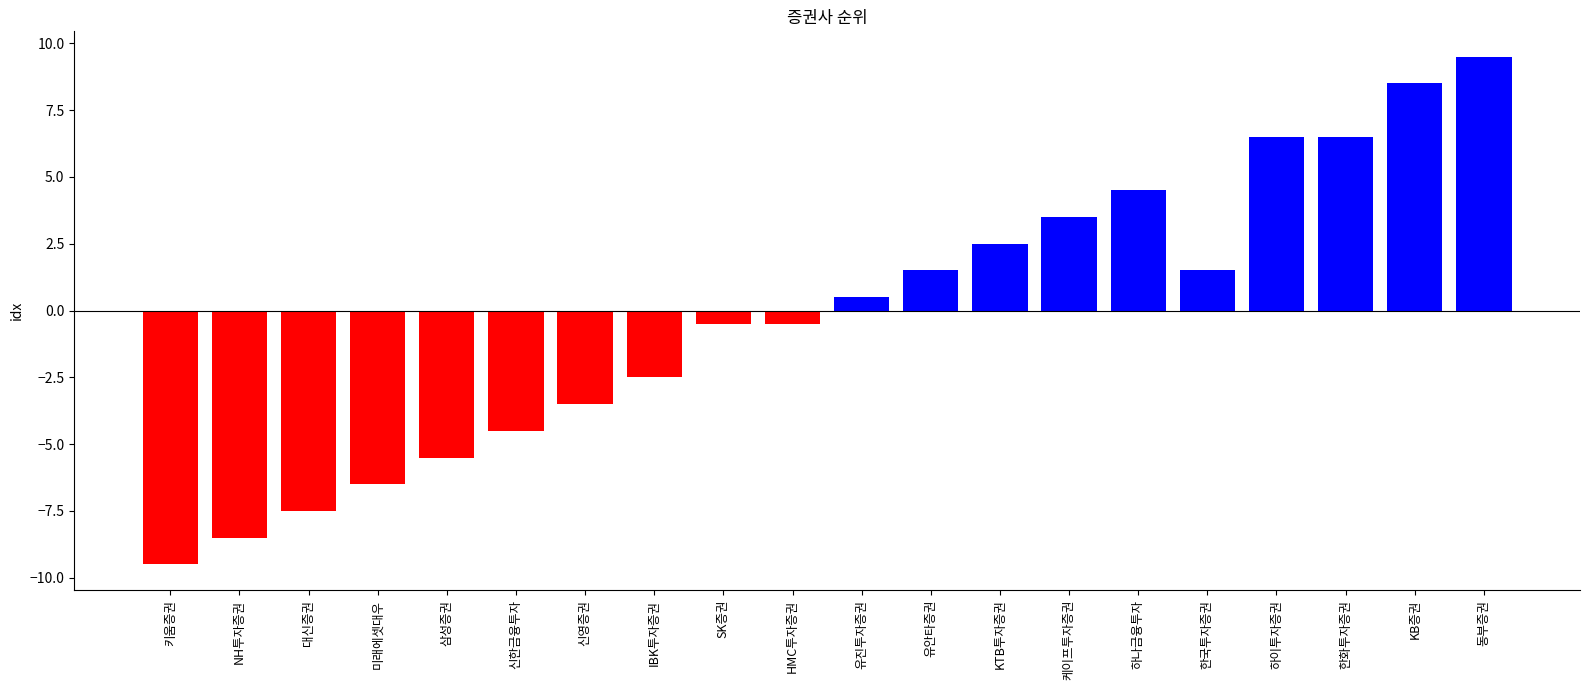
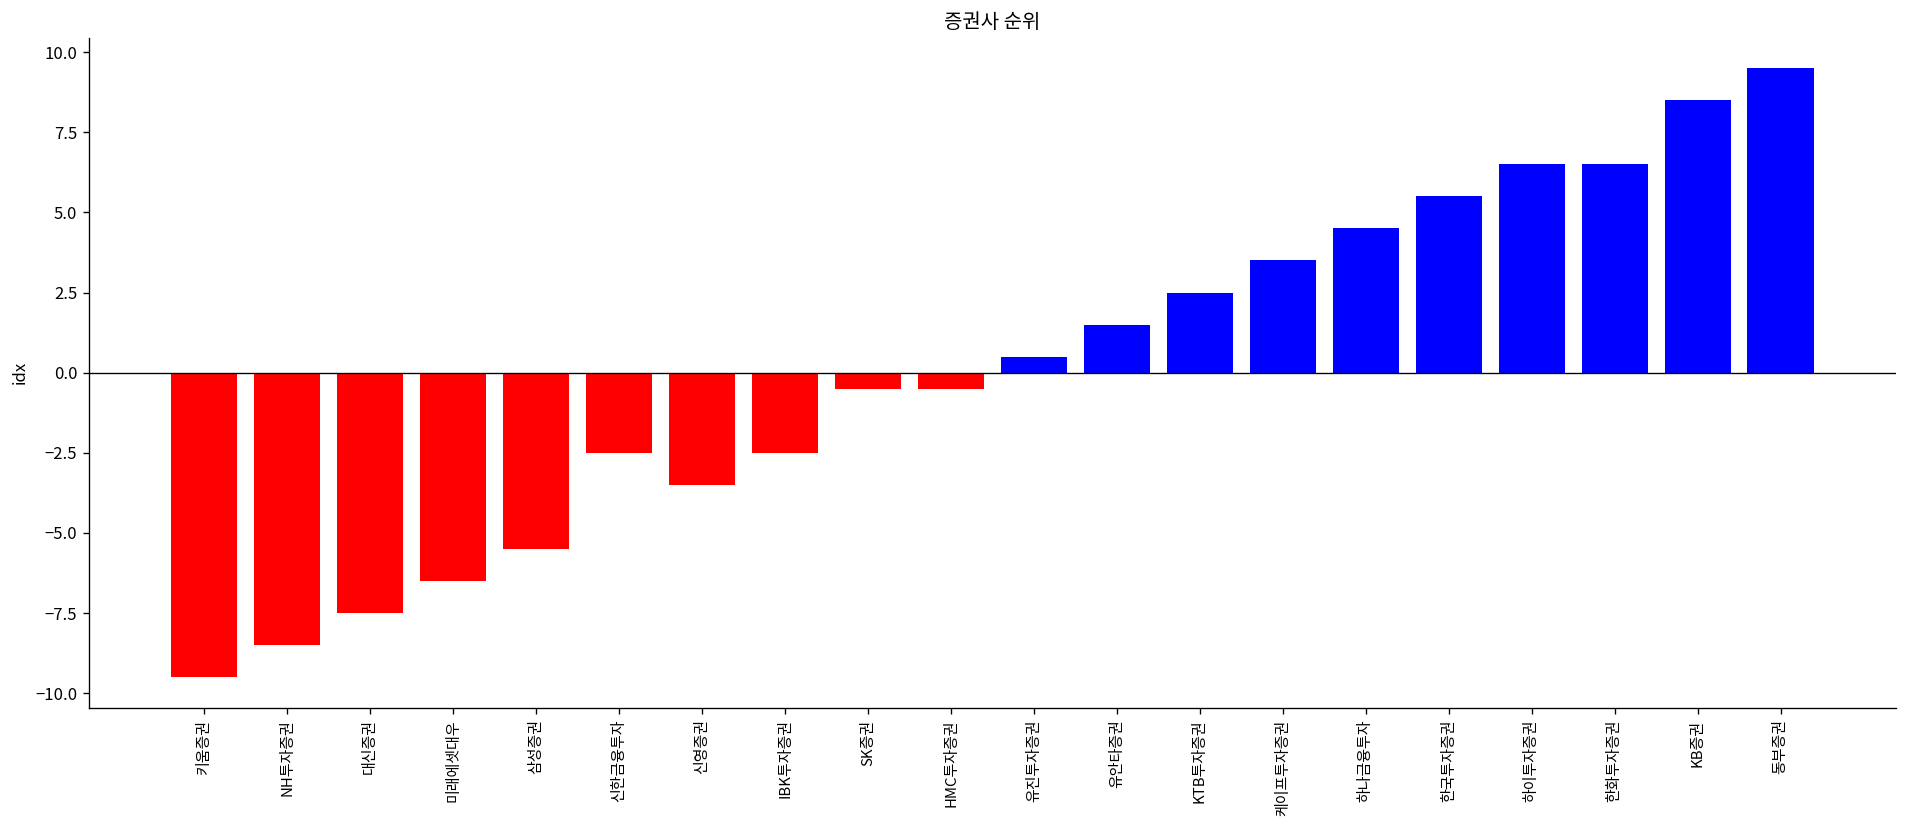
  {
    "키움증권": -9.5,
    "NH투자증권": -8.5,
    "대신증권": -7.5,
    "미래에셋대우": -6.5,
    "삼성증권": -5.5,
-   "신한금융투자": -4.5,
+   "신한금융투자": -2.5,
    "신영증권": -3.5,
    "IBK투자증권": -2.5,
    "SK증권": -0.5,
    "HMC투자증권": -0.5,
    "유진투자증권": 0.5,
    "유안타증권": 1.5,
    "KTB투자증권": 2.5,
    "케이프투자증권": 3.5,
    "하나금융투자": 4.5,
-   "한국투자증권": 1.5,
+   "한국투자증권": 5.5,
    "하이투자증권": 6.5,
    "한화투자증권": 6.5,
    "KB증권": 8.5,
    "동부증권": 9.5
  }
